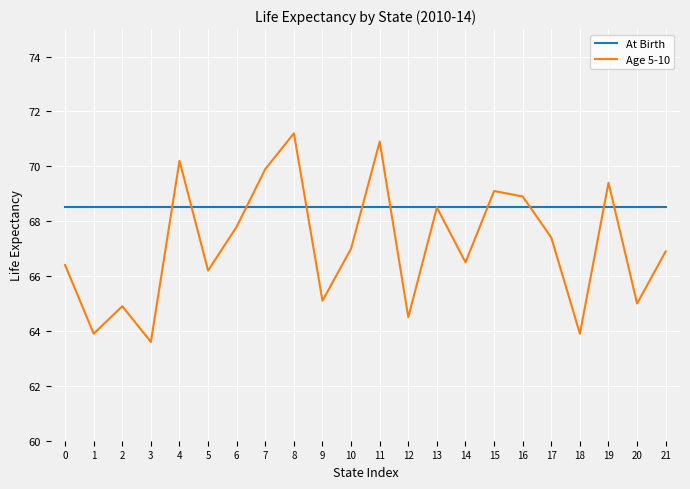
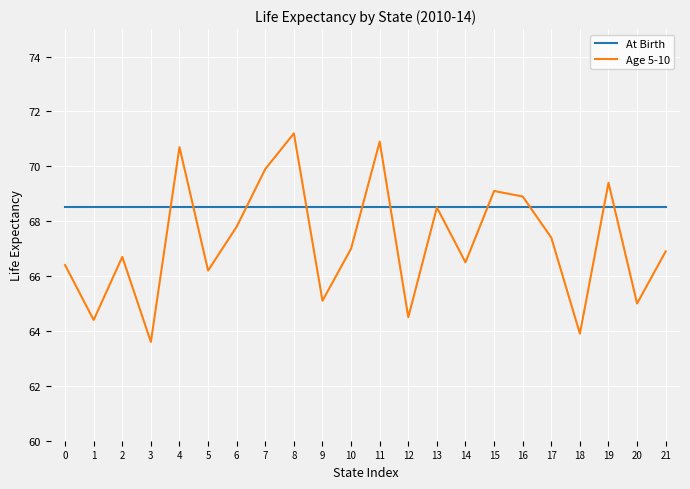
  {
    "At Birth": {
      "0": 68.5,
      "1": 68.5,
      "2": 68.5,
      "3": 68.5,
      "4": 68.5,
      "5": 68.5,
      "6": 68.5,
      "7": 68.5,
      "8": 68.5,
      "9": 68.5,
      "10": 68.5,
      "11": 68.5,
      "12": 68.5,
      "14": 68.5,
      "15": 68.5,
      "16": 68.5,
      "17": 68.5,
      "18": 68.5,
      "19": 68.5,
      "20": 68.5,
      "21": 68.5
    },
    "Age 5-10": {
      "0": 66.4,
-     "1": 63.9,
-     "2": 64.9,
+     "1": 64.4,
+     "2": 66.7,
      "3": 63.6,
-     "4": 70.2,
+     "4": 70.7,
      "5": 66.2,
      "6": 67.8,
      "7": 69.9,
      "8": 71.2,
      "9": 65.1,
      "10": 67.0,
      "11": 70.9,
      "12": 64.5,
      "14": 66.5,
      "15": 69.1,
      "16": 68.9,
      "17": 67.4,
      "18": 63.9,
      "19": 69.4,
      "20": 65.0,
      "21": 66.9
    }
  }
